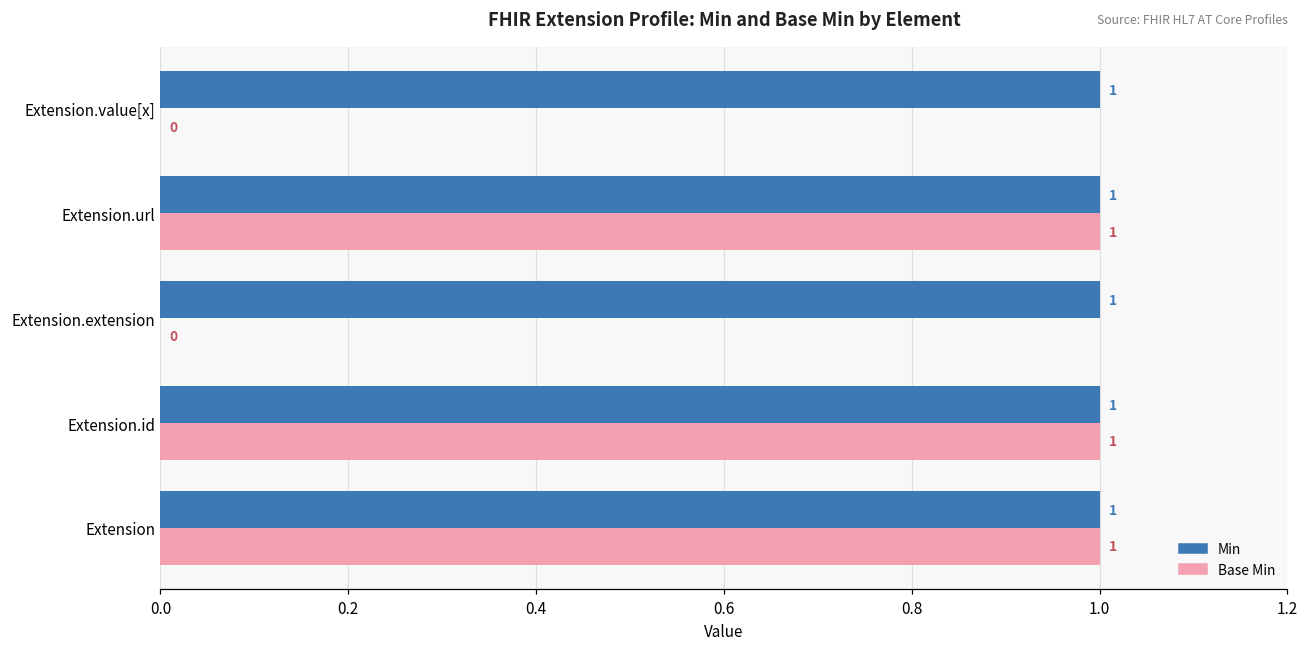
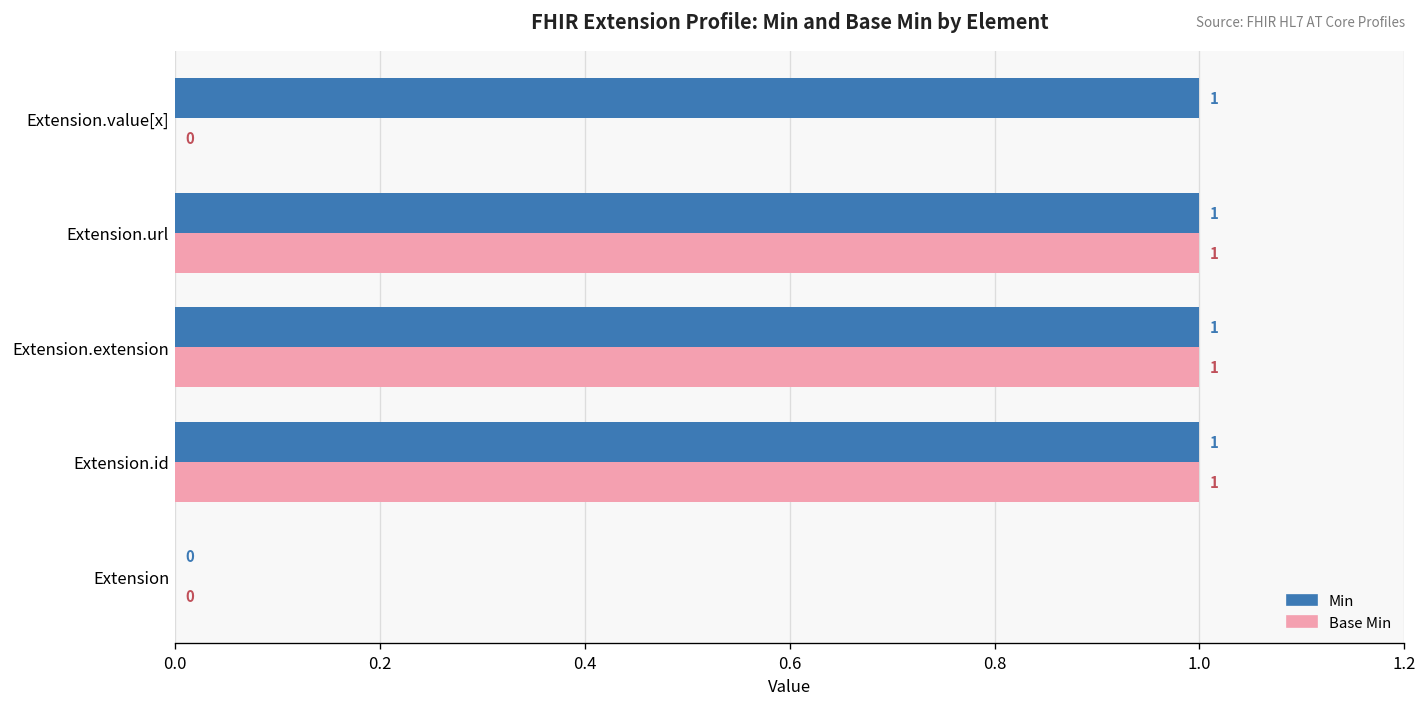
  {
    "Min": {
      "Extension.value[x]": 1,
      "Extension.url": 1,
      "Extension.extension": 1,
      "Extension.id": 1,
-     "Extension": 1
+     "Extension": 0
    },
    "Base Min": {
      "Extension.value[x]": 0,
      "Extension.url": 1,
-     "Extension.extension": 0,
+     "Extension.extension": 1,
      "Extension.id": 1,
-     "Extension": 1
+     "Extension": 0
    }
  }
